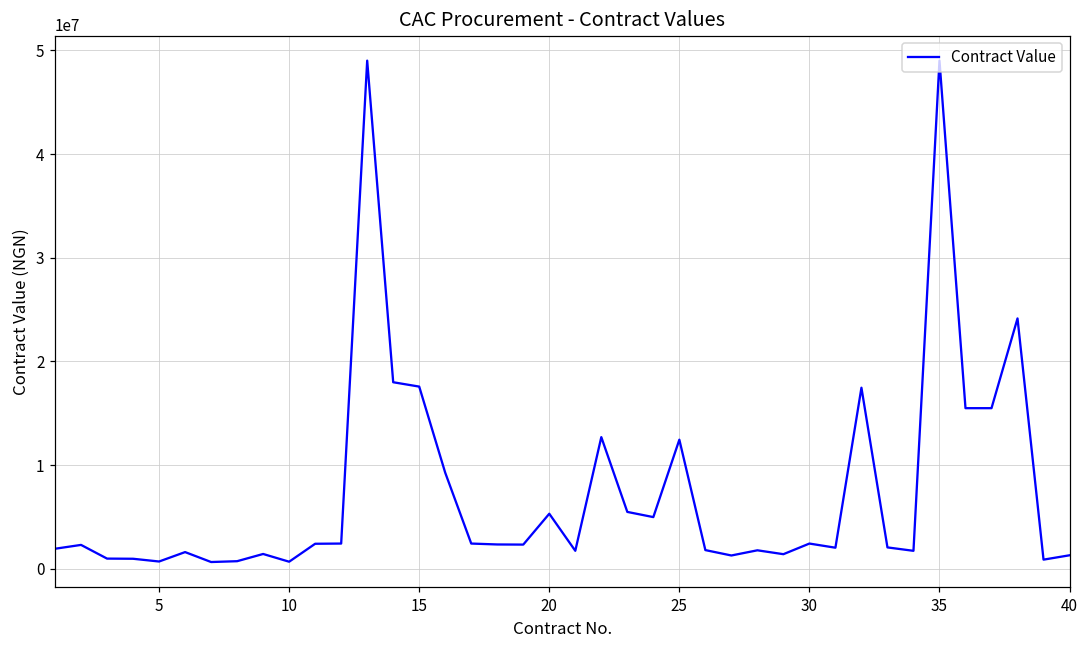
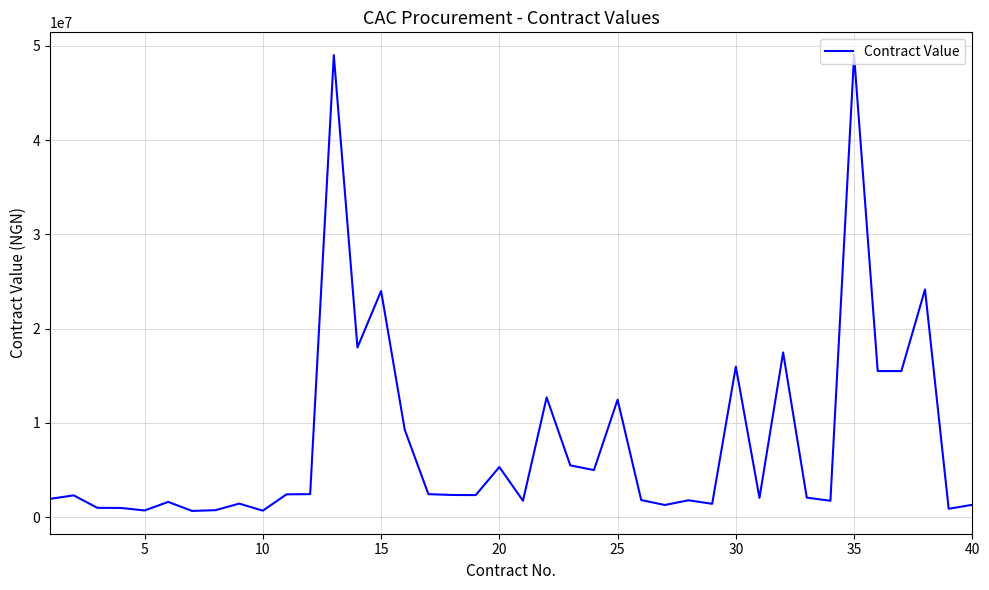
  {
    "5": 1000000,
    "10": 1000000,
-   "15": 18000000,
+   "15": 24000000,
    "20": 5000000,
    "25": 12000000,
-   "30": 2000000,
+   "30": 16000000,
    "40": 1000000
  }
